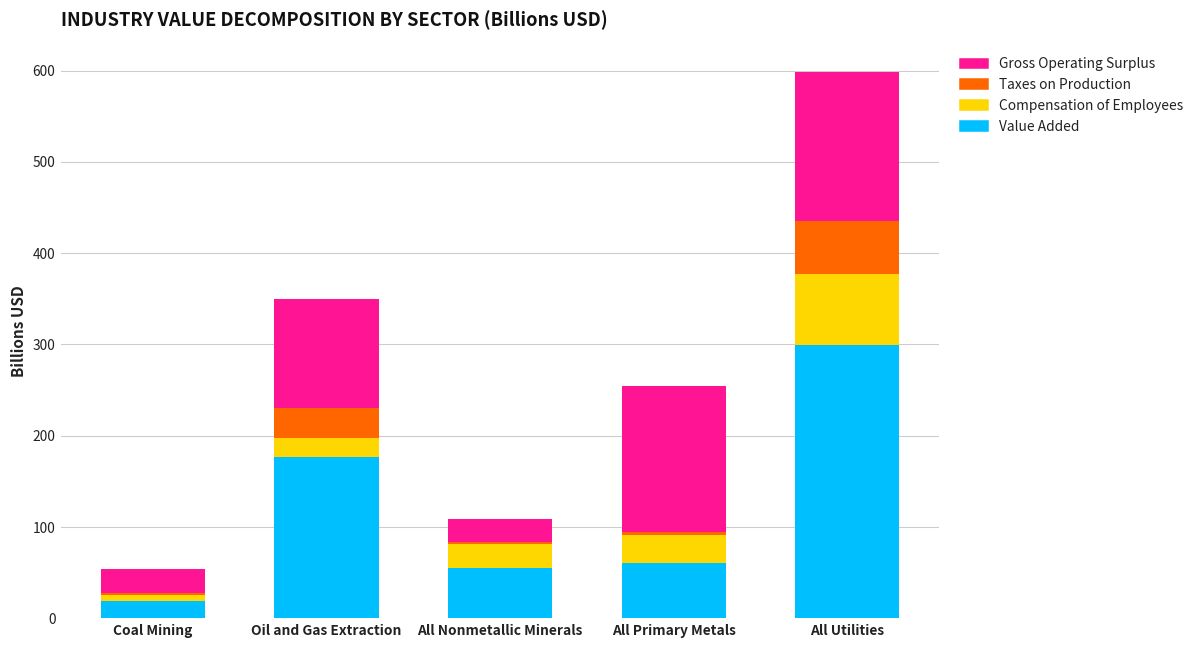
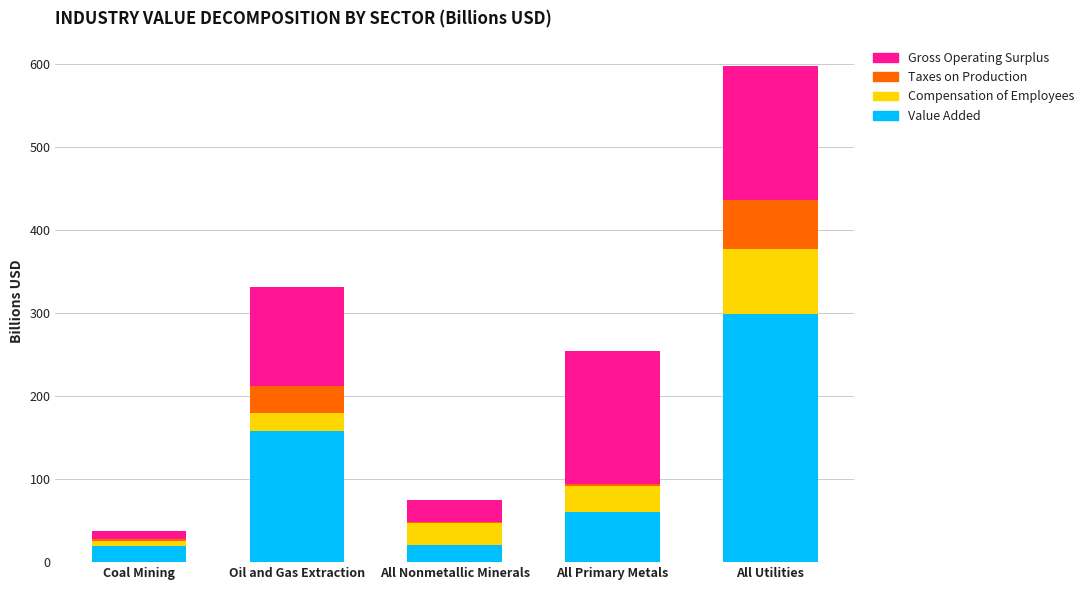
  {
    "Value Added": {
      "Coal Mining": 20,
-     "Oil and Gas Extraction": 180,
-     "All Nonmetallic Minerals": 50,
+     "Oil and Gas Extraction": 160,
+     "All Nonmetallic Minerals": 20,
      "All Primary Metals": 60,
      "All Utilities": 300
    },
    "Compensation of Employees": {
      "Coal Mining": 10,
      "Oil and Gas Extraction": 20,
      "All Nonmetallic Minerals": 30,
      "All Primary Metals": 30,
      "All Utilities": 80
    },
    "Taxes on Production": {
      "Oil and Gas Extraction": 30,
      "All Utilities": 60
    },
    "Gross Operating Surplus": {
-     "Coal Mining": 30,
+     "Coal Mining": 10,
      "Oil and Gas Extraction": 120,
      "All Nonmetallic Minerals": 30,
      "All Primary Metals": 160,
      "All Utilities": 160
    }
  }
